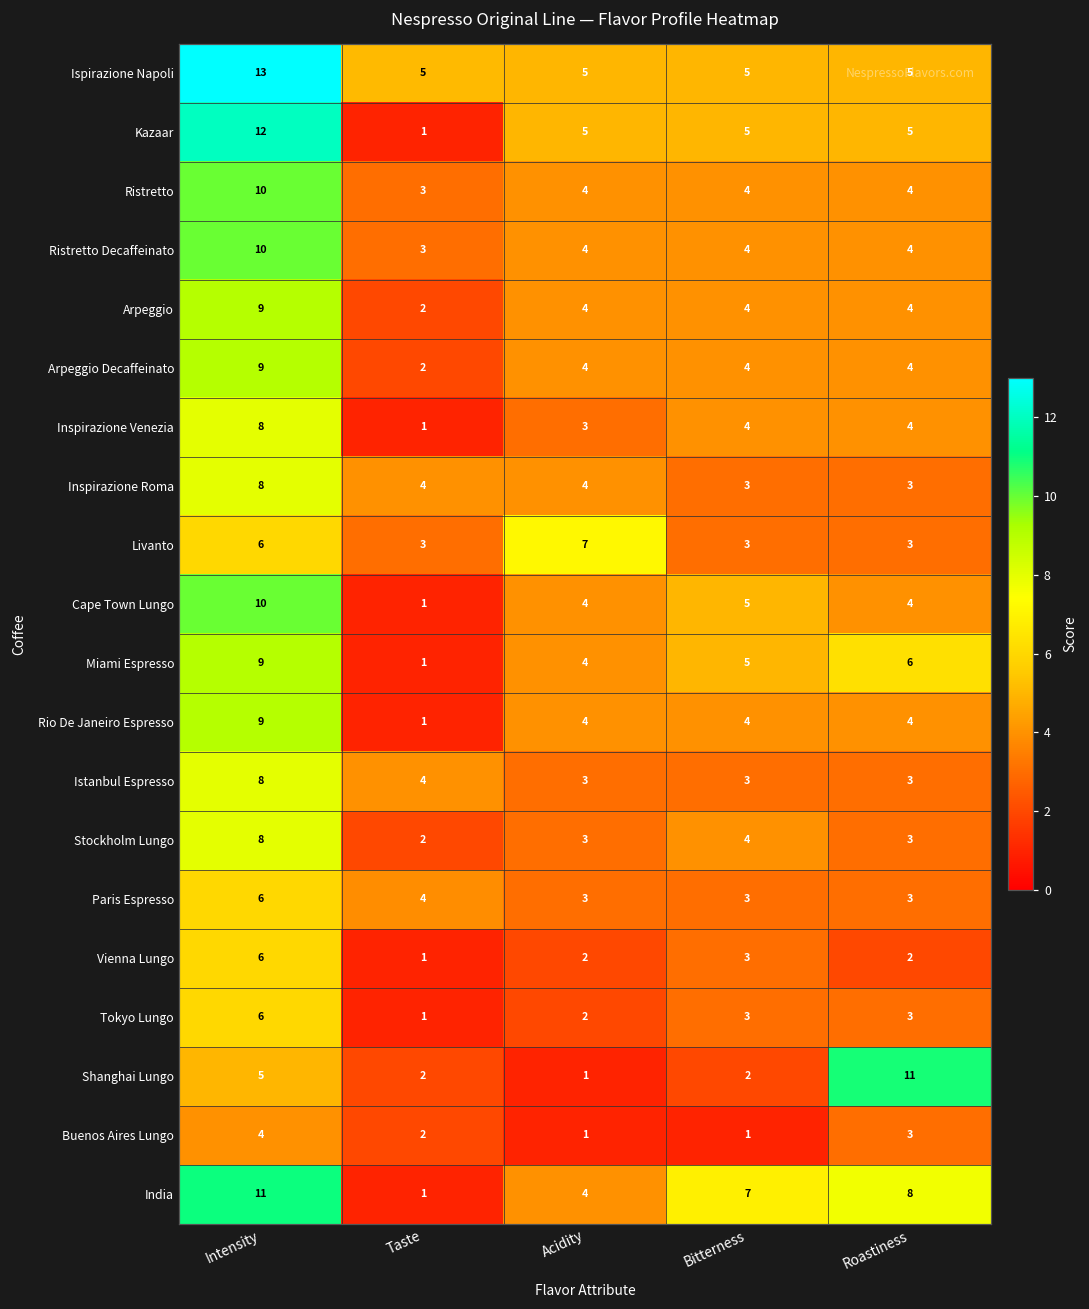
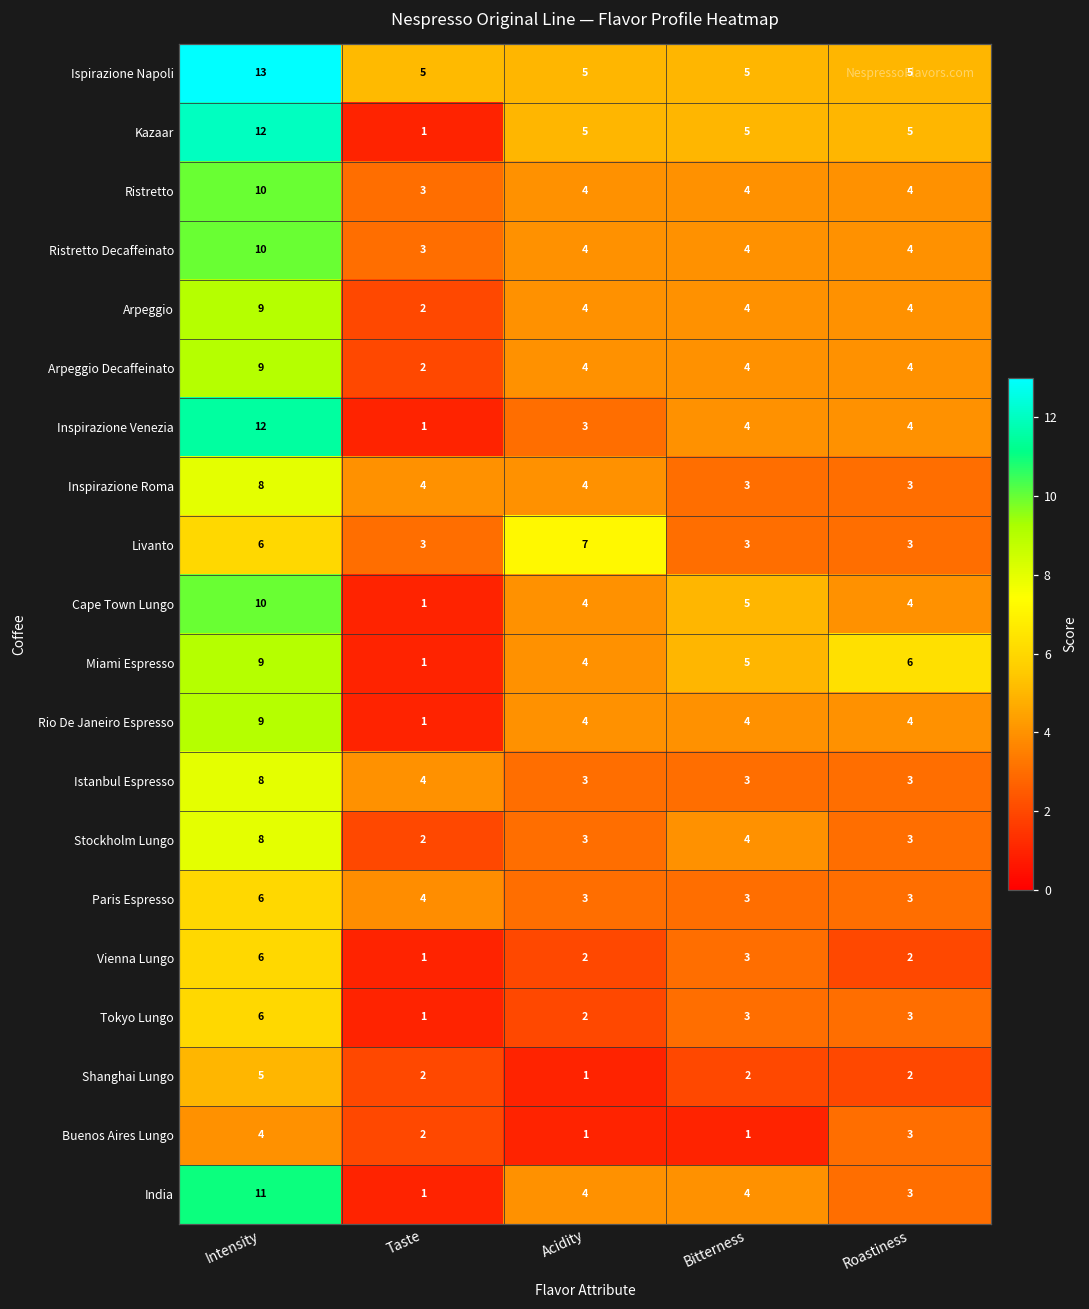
  {
    "Ispirazione Napoli": {
      "Intensity": 13,
      "Taste": 5,
      "Acidity": 5,
      "Bitterness": 5
    },
    "Kazaar": {
      "Intensity": 12,
      "Taste": 1,
      "Acidity": 5,
      "Bitterness": 5,
      "Roastiness": 5
    },
    "Ristretto": {
      "Intensity": 10,
      "Taste": 3,
      "Acidity": 4,
      "Bitterness": 4,
      "Roastiness": 4
    },
    "Ristretto Decaffeinato": {
      "Intensity": 10,
      "Taste": 3,
      "Acidity": 4,
      "Bitterness": 4,
      "Roastiness": 4
    },
    "Arpeggio": {
      "Intensity": 9,
      "Taste": 2,
      "Acidity": 4,
      "Bitterness": 4,
      "Roastiness": 4
    },
    "Arpeggio Decaffeinato": {
      "Intensity": 9,
      "Taste": 2,
      "Acidity": 4,
      "Bitterness": 4,
      "Roastiness": 4
    },
    "Inspirazione Venezia": {
-     "Intensity": 8,
+     "Intensity": 12,
      "Taste": 1,
      "Acidity": 3,
      "Bitterness": 4,
      "Roastiness": 4
    },
    "Inspirazione Roma": {
      "Intensity": 8,
      "Taste": 4,
      "Acidity": 4,
      "Bitterness": 3,
      "Roastiness": 3
    },
    "Livanto": {
      "Intensity": 6,
      "Taste": 3,
      "Acidity": 7,
      "Bitterness": 3,
      "Roastiness": 3
    },
    "Cape Town Lungo": {
      "Intensity": 10,
      "Taste": 1,
      "Acidity": 4,
      "Bitterness": 5,
      "Roastiness": 4
    },
    "Miami Espresso": {
      "Intensity": 9,
      "Taste": 1,
      "Acidity": 4,
      "Bitterness": 5,
      "Roastiness": 6
    },
    "Rio De Janeiro Espresso": {
      "Intensity": 9,
      "Taste": 1,
      "Acidity": 4,
      "Bitterness": 4,
      "Roastiness": 4
    },
    "Istanbul Espresso": {
      "Intensity": 8,
      "Taste": 4,
      "Acidity": 3,
      "Bitterness": 3,
      "Roastiness": 3
    },
    "Stockholm Lungo": {
      "Intensity": 8,
      "Taste": 2,
      "Acidity": 3,
      "Bitterness": 4,
      "Roastiness": 3
    },
    "Paris Espresso": {
      "Intensity": 6,
      "Taste": 4,
      "Acidity": 3,
      "Bitterness": 3,
      "Roastiness": 3
    },
    "Vienna Lungo": {
      "Intensity": 6,
      "Taste": 1,
      "Acidity": 2,
      "Bitterness": 3,
      "Roastiness": 2
    },
    "Tokyo Lungo": {
      "Intensity": 6,
      "Taste": 1,
      "Acidity": 2,
      "Bitterness": 3,
      "Roastiness": 3
    },
    "Shanghai Lungo": {
      "Intensity": 5,
      "Taste": 2,
      "Acidity": 1,
      "Bitterness": 2,
-     "Roastiness": 11
+     "Roastiness": 2
    },
    "Buenos Aires Lungo": {
      "Intensity": 4,
      "Taste": 2,
      "Acidity": 1,
      "Bitterness": 1,
      "Roastiness": 3
    },
    "India": {
      "Intensity": 11,
      "Taste": 1,
      "Acidity": 4,
-     "Bitterness": 7,
-     "Roastiness": 8
+     "Bitterness": 4,
+     "Roastiness": 3
    }
  }
